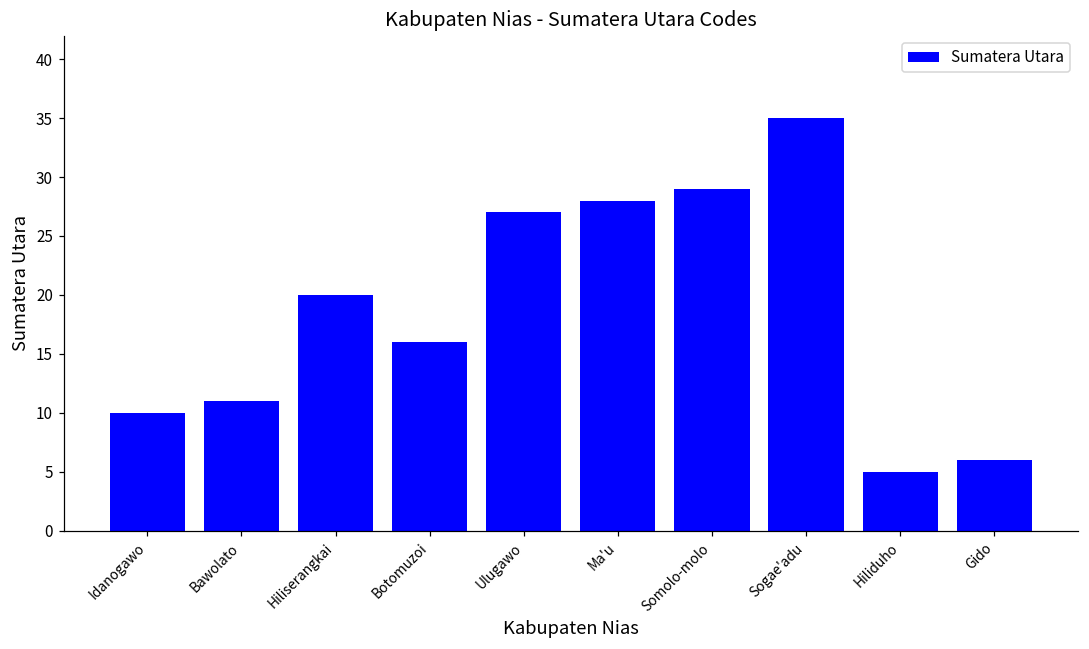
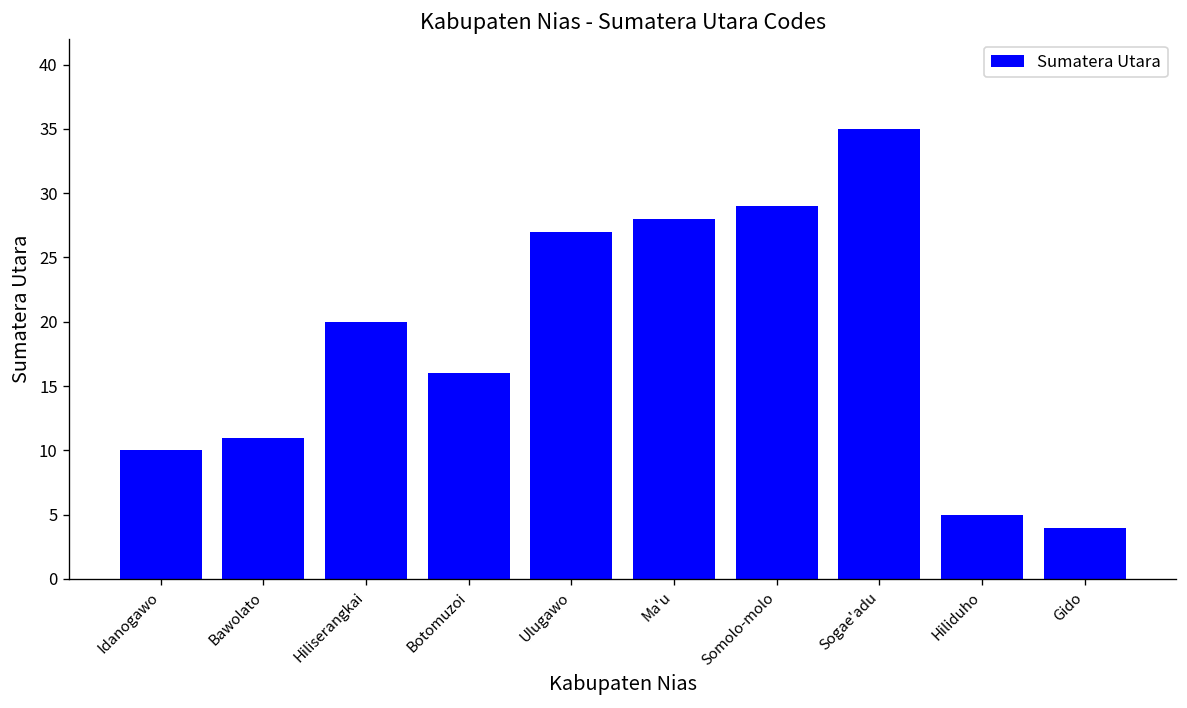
  {
    "Idanogawo": 10,
    "Bawolato": 11,
    "Hiliserangkai": 20,
    "Botomuzoi": 16,
    "Ulugawo": 27,
    "Ma'u": 28,
    "Somolo-molo": 29,
    "Sogae'adu": 35,
    "Hiliduho": 5,
-   "Gido": 6
+   "Gido": 4
  }
